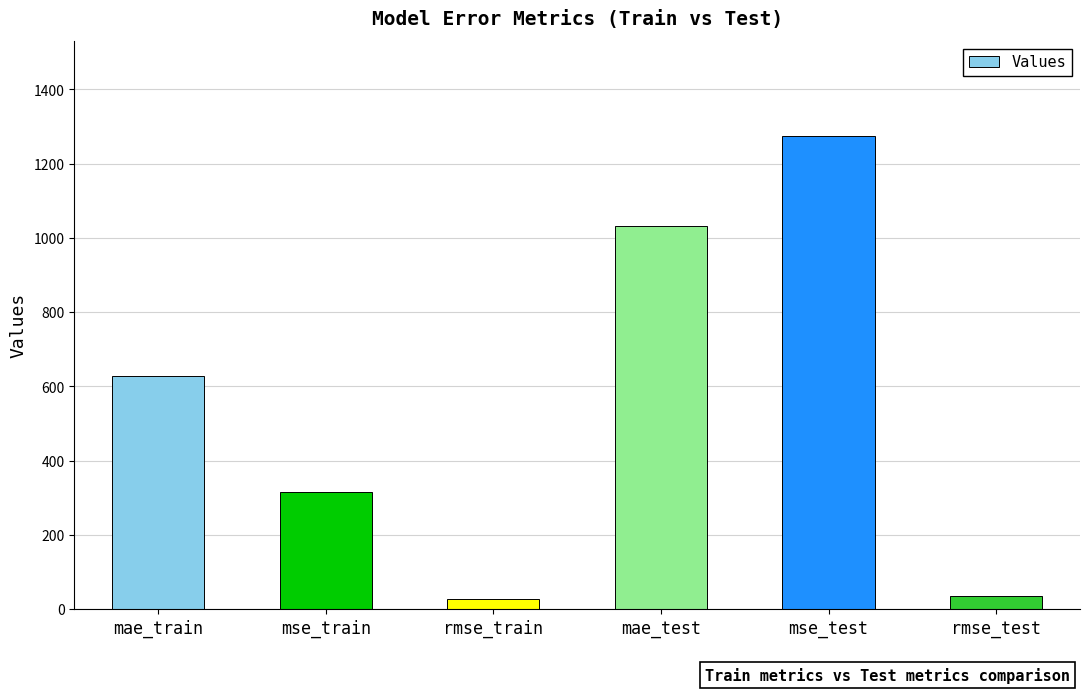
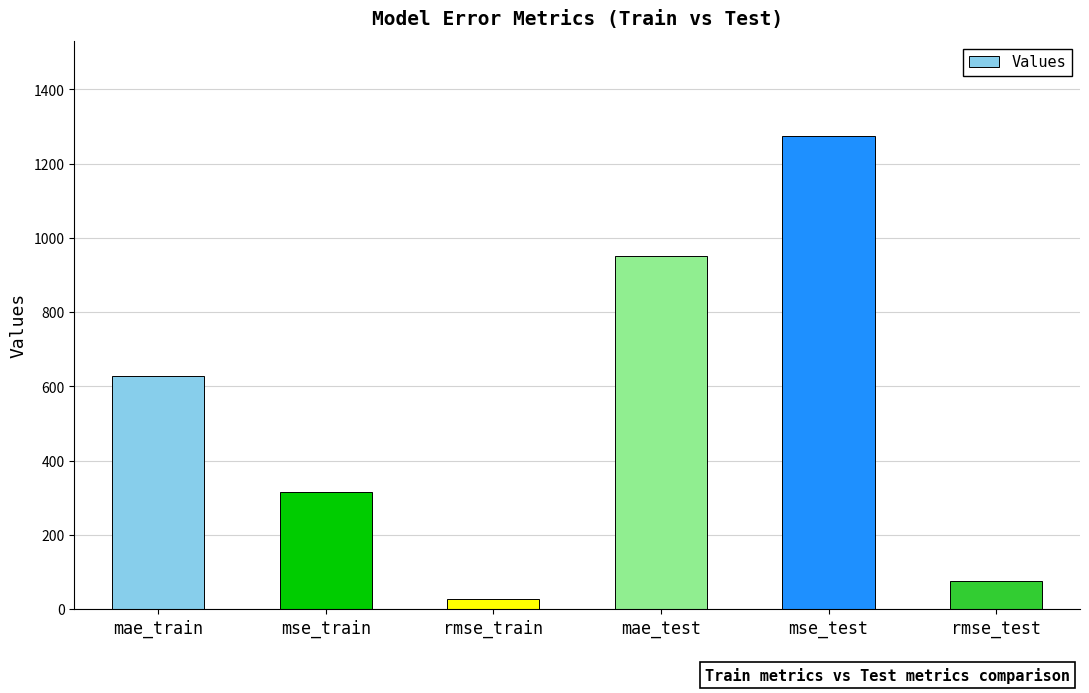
  {
    "mae_train": 630,
    "mse_train": 320,
    "rmse_train": 30,
-   "mae_test": 1030,
+   "mae_test": 950,
    "mse_test": 1280,
-   "rmse_test": 40
+   "rmse_test": 80
  }
